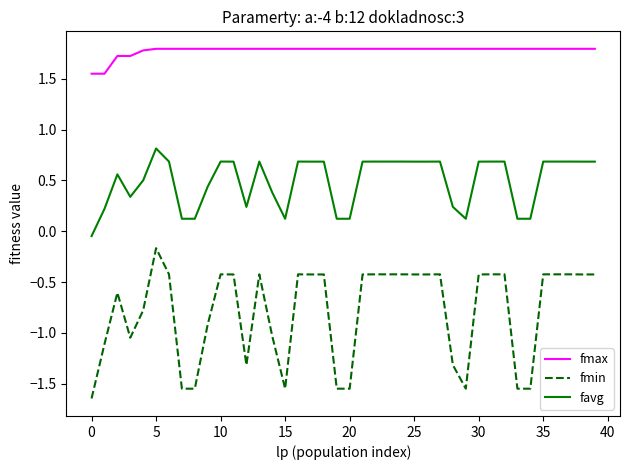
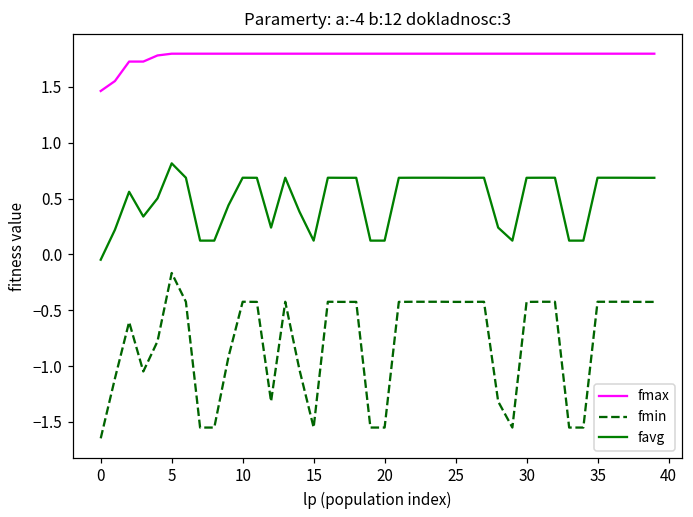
  {
    "fmax": {
-     "0": 1.55,
+     "0": 1.46,
      "5": 1.80,
      "10": 1.80,
      "15": 1.80,
      "20": 1.80,
      "25": 1.80,
      "30": 1.80,
      "35": 1.80
    }
  }
